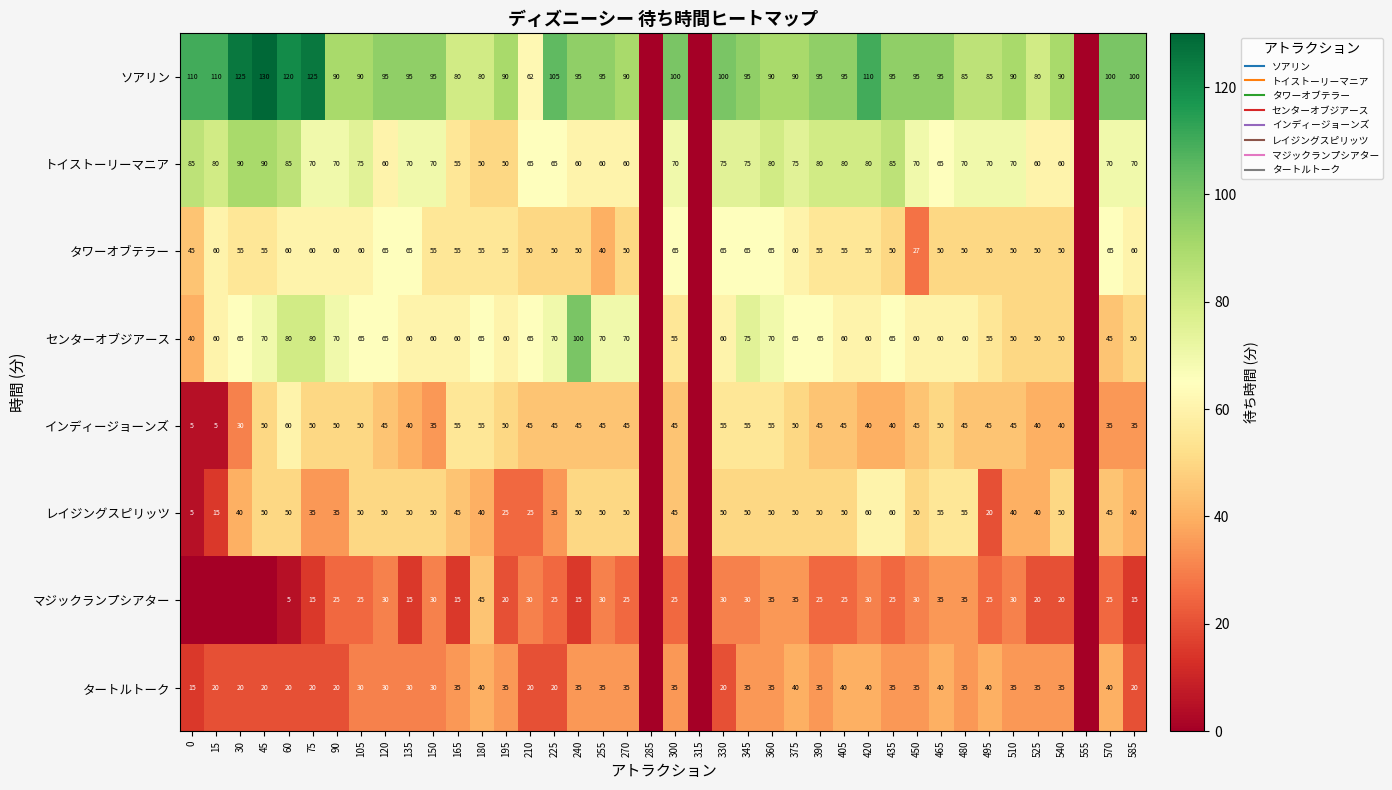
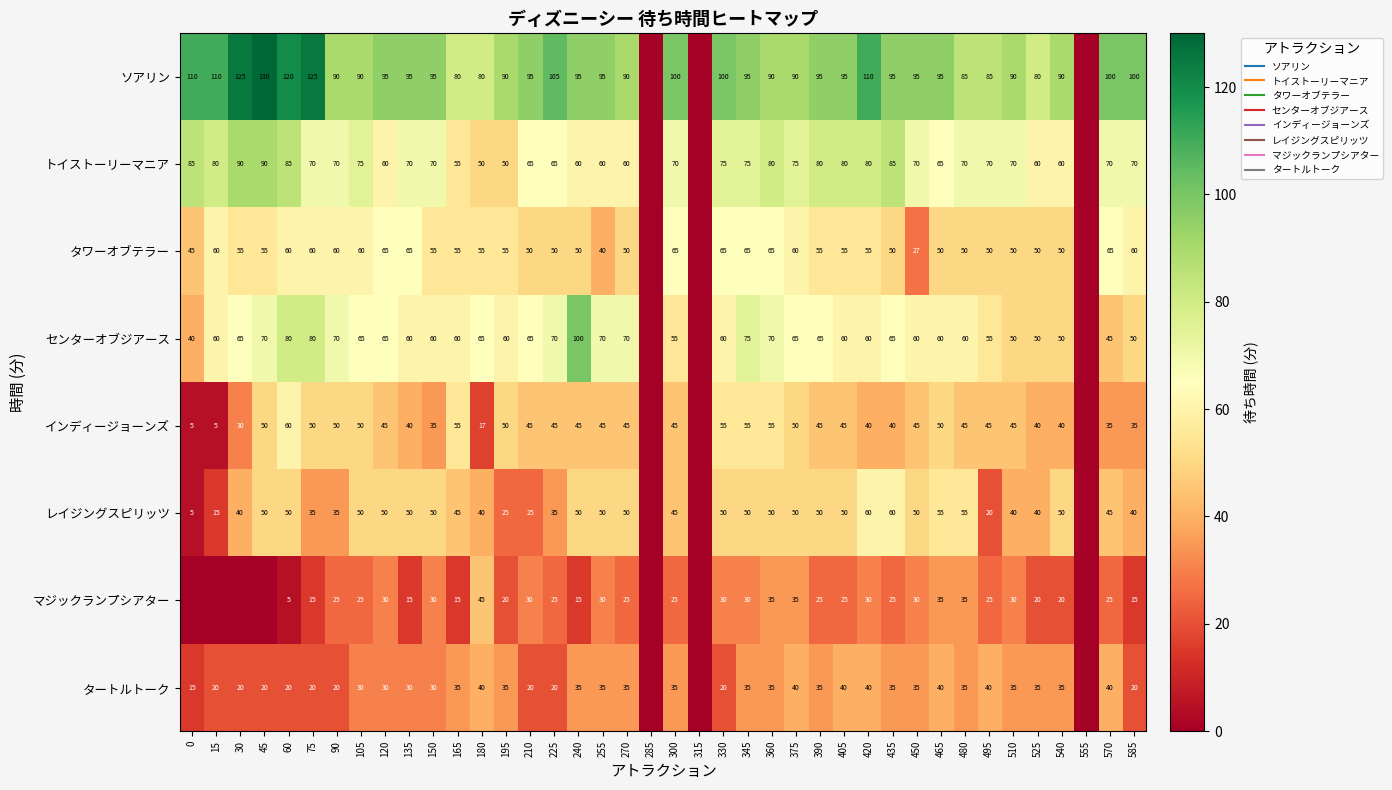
  {
    "ソアリン": {
      "0": 110,
      "15": 110,
      "30": 125,
      "45": 130,
      "60": 120,
      "75": 125,
      "90": 90,
      "105": 90,
      "120": 95,
      "135": 95,
      "150": 95,
      "165": 80,
      "180": 80,
      "195": 90,
-     "210": 62,
+     "210": 95,
      "225": 105,
      "240": 95,
      "255": 95,
      "270": 90,
      "300": 100,
      "330": 100,
      "345": 95,
      "360": 90,
      "375": 90,
      "390": 95,
      "405": 95,
      "420": 110,
      "435": 95,
      "450": 95,
      "465": 95,
      "480": 85,
      "495": 85,
      "510": 90,
      "525": 80,
      "540": 90,
      "570": 100,
      "585": 100
    },
    "インディージョーンズ": {
      "0": 5,
      "15": 5,
      "30": 30,
      "45": 50,
      "60": 60,
      "75": 50,
      "90": 50,
      "105": 50,
      "120": 45,
      "135": 40,
      "150": 35,
      "165": 55,
-     "180": 55,
+     "180": 17,
      "195": 50,
      "210": 45,
      "225": 45,
      "240": 45,
      "255": 45,
      "270": 45,
      "300": 45,
      "330": 55,
      "345": 55,
      "360": 55,
      "375": 50,
      "390": 45,
      "405": 45,
      "420": 40,
      "435": 40,
      "450": 45,
      "465": 50,
      "480": 45,
      "495": 45,
      "510": 45,
      "525": 40,
      "540": 40,
      "570": 35,
      "585": 35
    }
  }
